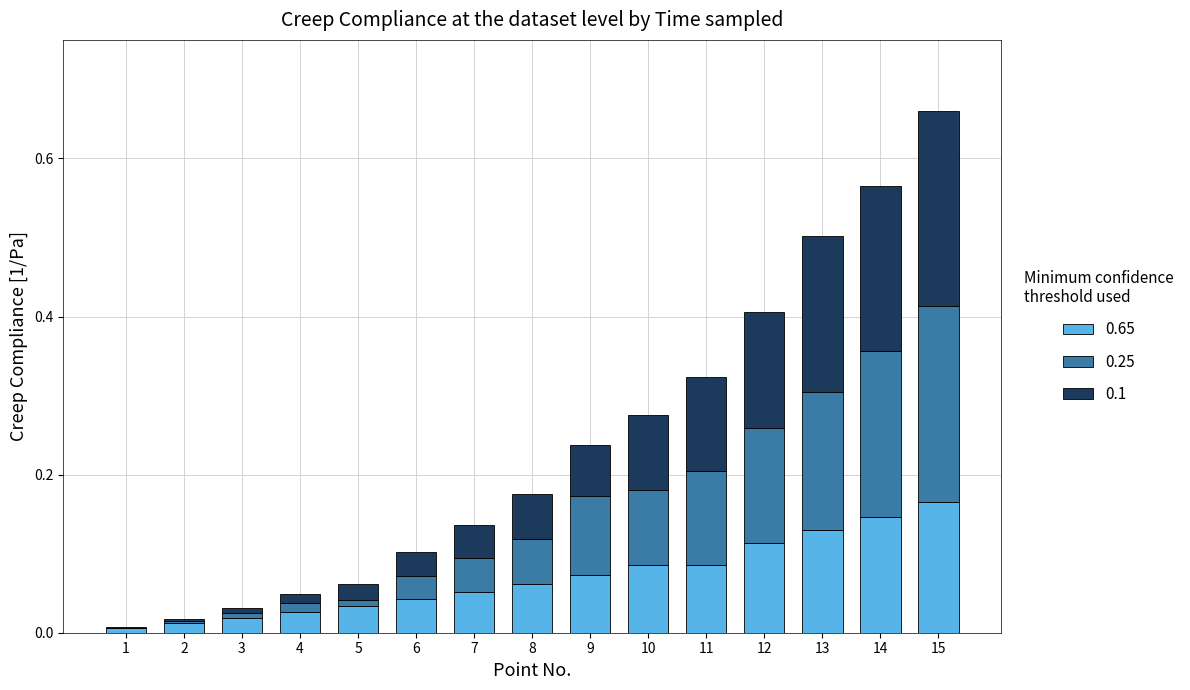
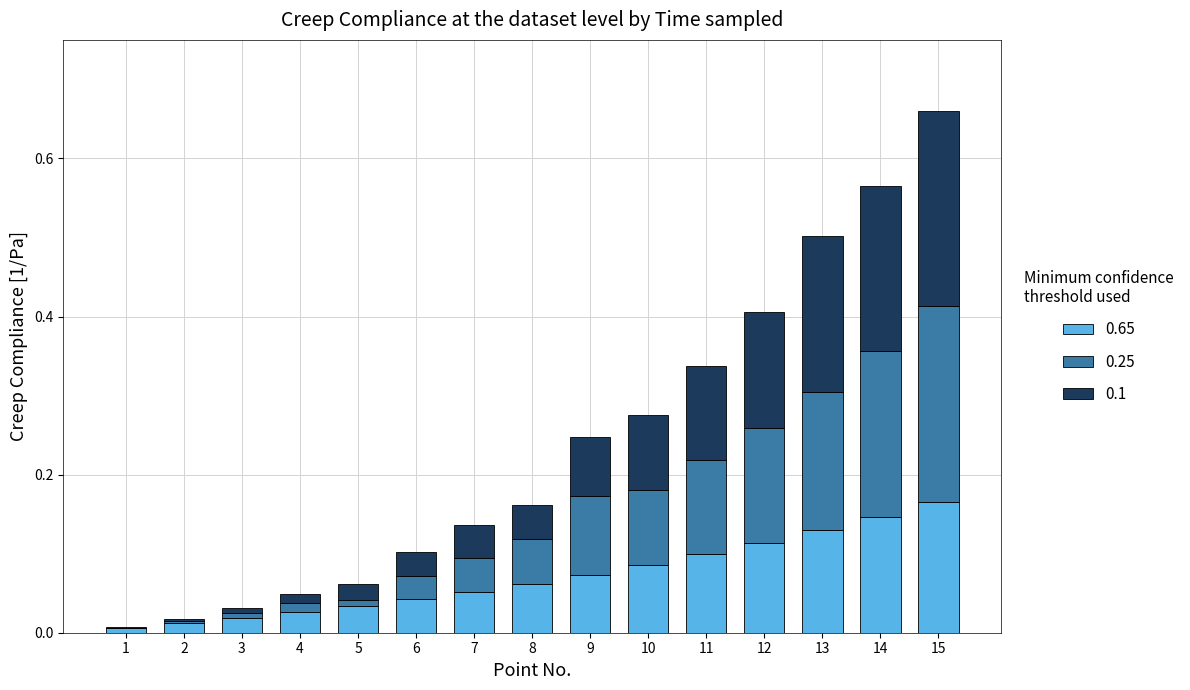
  {
    "0.65": {
      "1": 0.01,
      "2": 0.01,
      "3": 0.02,
      "4": 0.03,
      "5": 0.03,
      "6": 0.04,
      "7": 0.05,
      "8": 0.06,
      "9": 0.07,
      "10": 0.09,
-     "11": 0.09,
+     "11": 0.10,
      "12": 0.11,
      "13": 0.13,
      "14": 0.15,
      "15": 0.17
    },
    "0.25": {
      "3": 0.01,
      "4": 0.01,
      "5": 0.01,
      "6": 0.03,
      "7": 0.04,
      "8": 0.06,
      "9": 0.10,
      "10": 0.10,
      "11": 0.12,
      "12": 0.15,
      "13": 0.18,
      "14": 0.21,
      "15": 0.25
    },
    "0.1": {
      "3": 0.01,
      "4": 0.01,
      "5": 0.02,
      "6": 0.03,
      "7": 0.04,
-     "8": 0.06,
-     "9": 0.06,
+     "8": 0.04,
+     "9": 0.07,
      "10": 0.10,
      "11": 0.12,
      "12": 0.15,
      "13": 0.20,
      "14": 0.21,
      "15": 0.25
    }
  }
